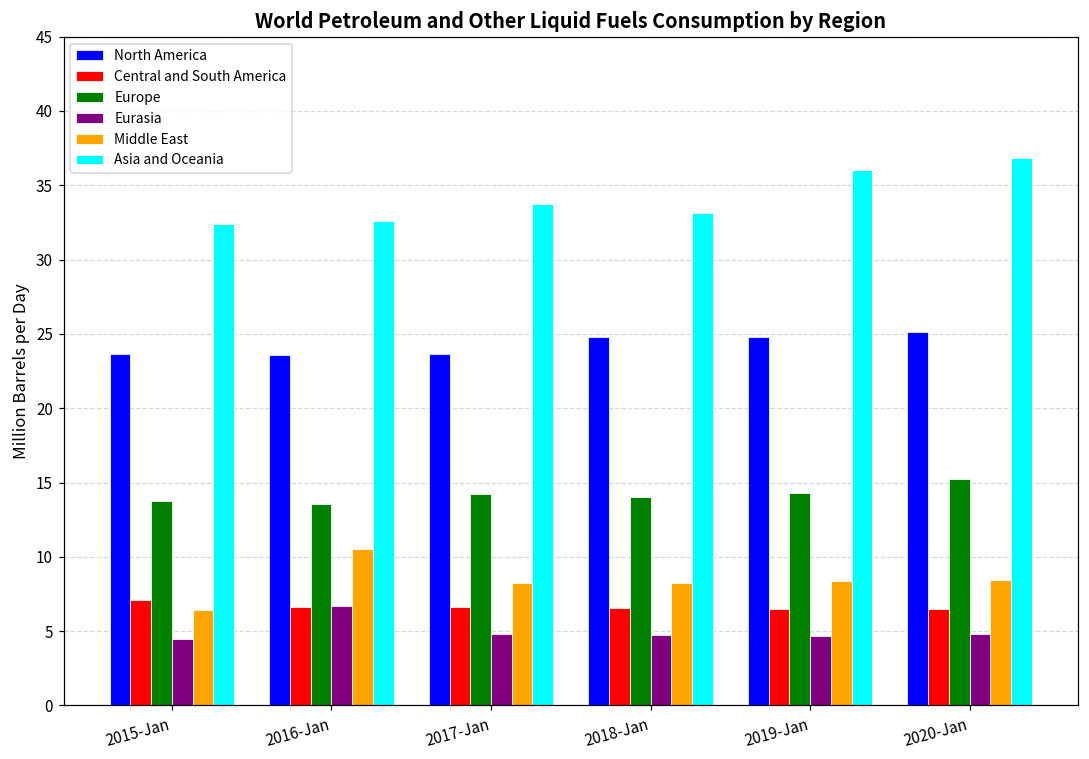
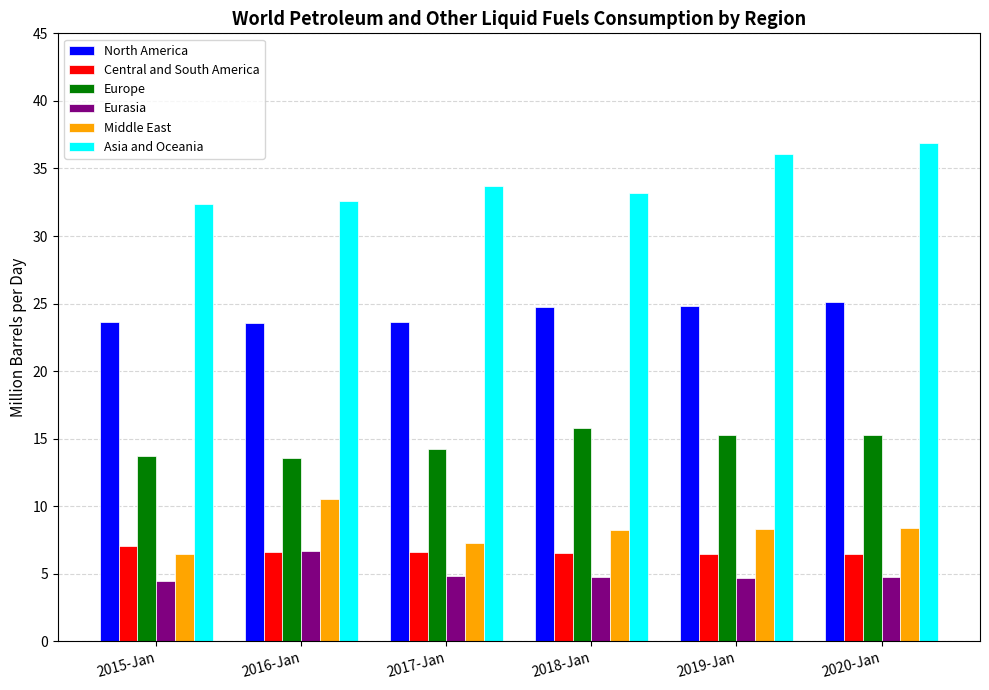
  {
    "North America": {
      "2015-Jan": 23.7,
      "2016-Jan": 23.6,
      "2017-Jan": 23.7,
      "2018-Jan": 24.8,
      "2019-Jan": 24.8,
      "2020-Jan": 25.1
    },
    "Central and South America": {
      "2015-Jan": 7.1,
      "2016-Jan": 6.6,
      "2017-Jan": 6.6,
      "2018-Jan": 6.5,
      "2019-Jan": 6.5,
      "2020-Jan": 6.5
    },
    "Europe": {
      "2015-Jan": 13.7,
      "2016-Jan": 13.6,
      "2017-Jan": 14.2,
-     "2018-Jan": 14.0,
-     "2019-Jan": 14.3,
+     "2018-Jan": 15.8,
+     "2019-Jan": 15.3,
      "2020-Jan": 15.3
    },
    "Eurasia": {
      "2015-Jan": 4.4,
      "2016-Jan": 6.7,
      "2017-Jan": 4.8,
      "2018-Jan": 4.7,
      "2019-Jan": 4.7,
      "2020-Jan": 4.8
    },
    "Middle East": {
      "2015-Jan": 6.4,
      "2016-Jan": 10.5,
-     "2017-Jan": 8.2,
+     "2017-Jan": 7.3,
      "2018-Jan": 8.3,
      "2019-Jan": 8.3,
      "2020-Jan": 8.4
    },
    "Asia and Oceania": {
      "2015-Jan": 32.4,
      "2016-Jan": 32.6,
      "2017-Jan": 33.7,
      "2018-Jan": 33.2,
      "2019-Jan": 36.0,
      "2020-Jan": 36.9
    }
  }
